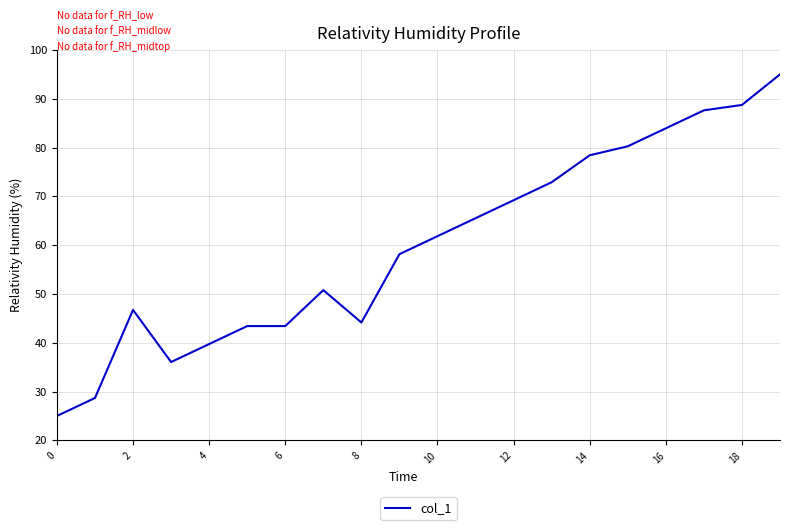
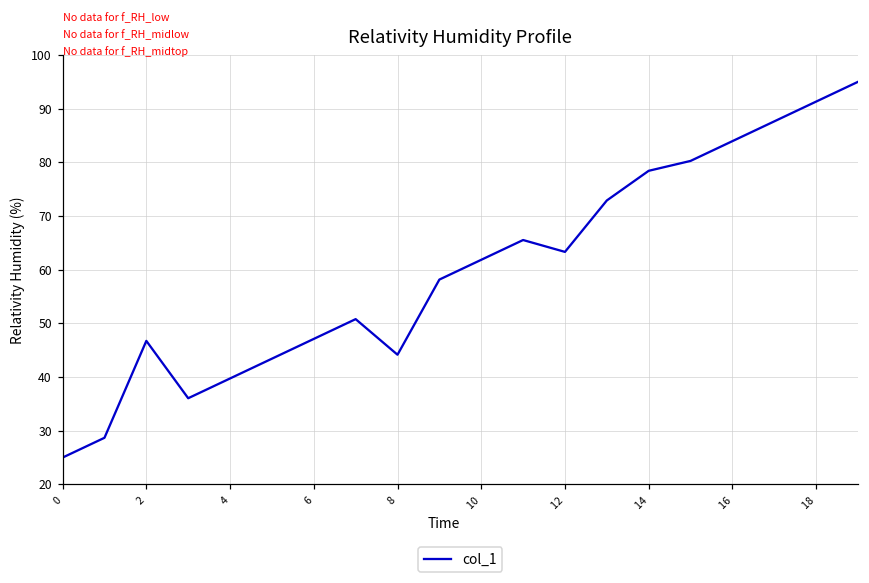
  {
    "0": 25,
    "2": 47,
    "4": 40,
-   "6": 43,
+   "6": 47,
    "8": 44,
    "10": 62,
-   "12": 69,
+   "12": 63,
    "14": 78,
    "16": 84,
-   "18": 89
+   "18": 91
  }
